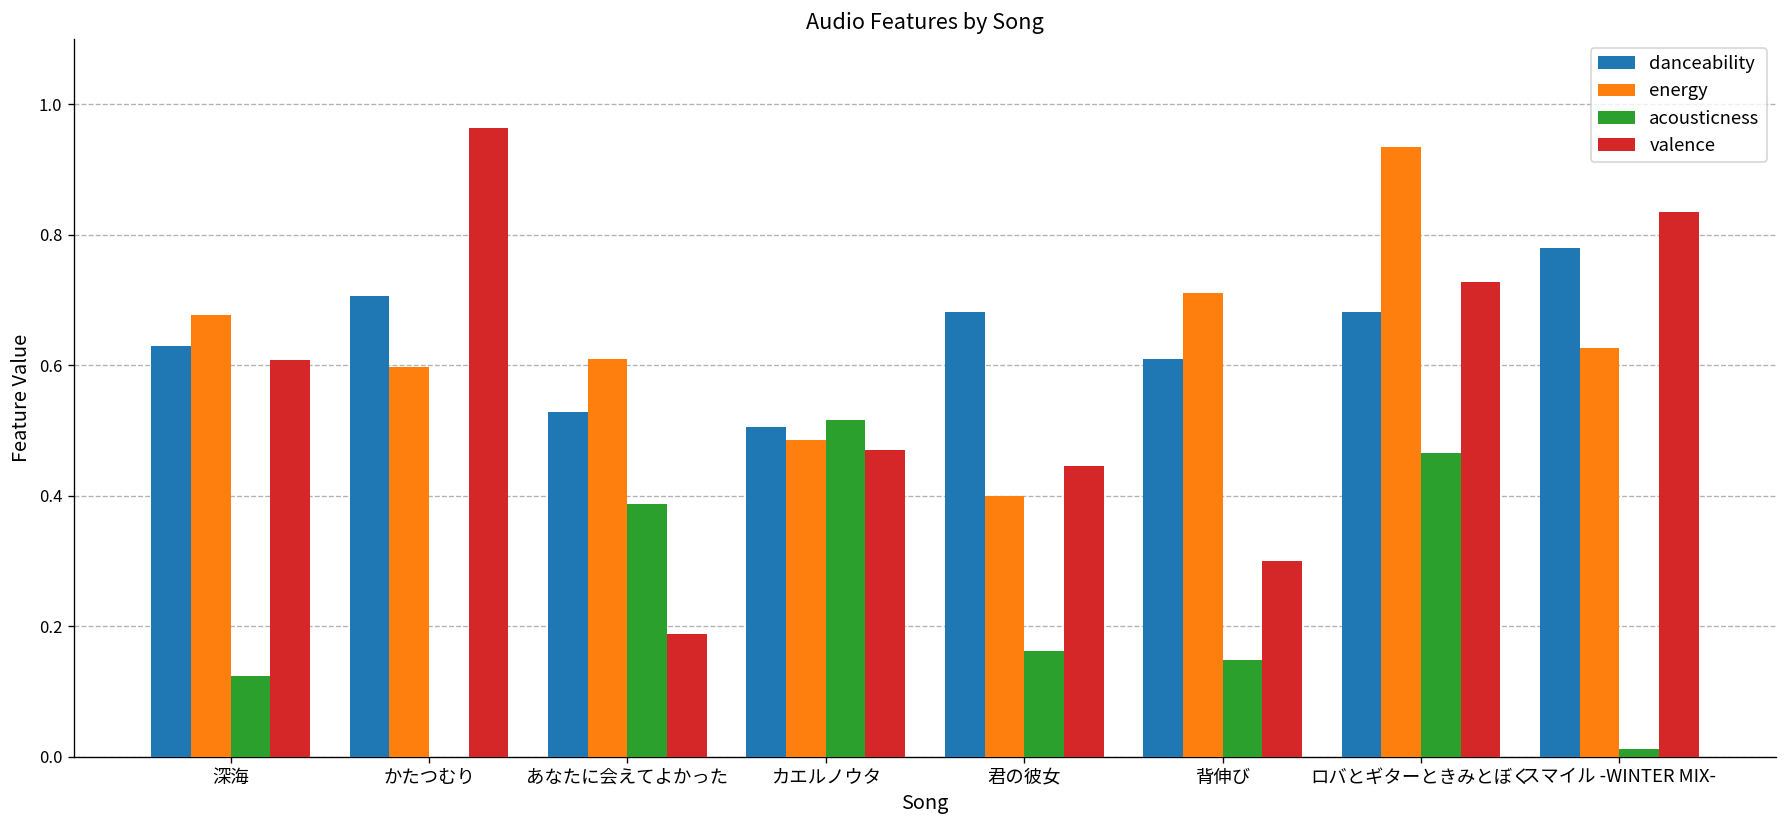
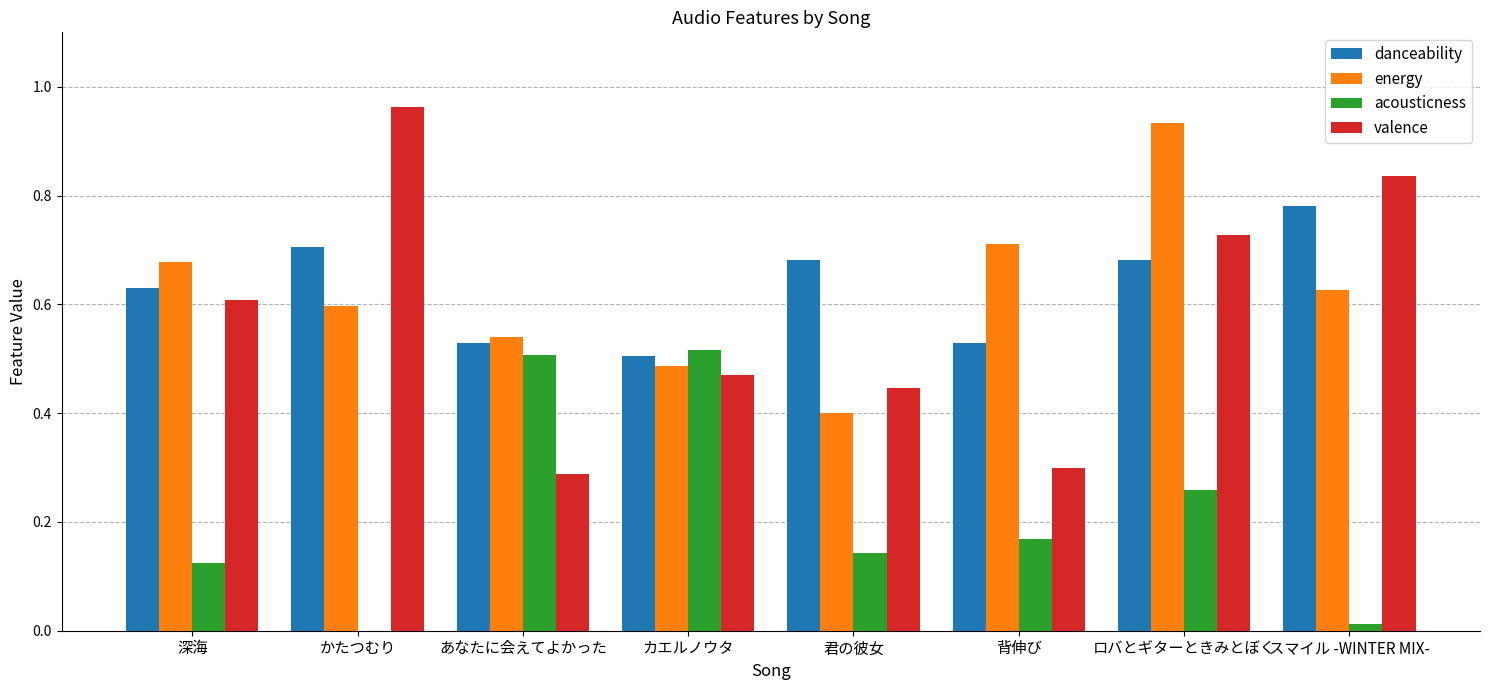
  {
    "danceability": {
      "深海": 0.63,
      "かたつむり": 0.71,
      "あなたに会えてよかった": 0.53,
      "カエルノウタ": 0.51,
      "君の彼女": 0.68,
-     "背伸び": 0.61,
+     "背伸び": 0.53,
      "ロバとギターときみとぼく": 0.68,
      "スマイル -WINTER MIX-": 0.78
    },
    "energy": {
      "深海": 0.68,
      "かたつむり": 0.60,
-     "あなたに会えてよかった": 0.61,
+     "あなたに会えてよかった": 0.54,
      "カエルノウタ": 0.49,
      "君の彼女": 0.40,
      "背伸び": 0.71,
      "ロバとギターときみとぼく": 0.93,
      "スマイル -WINTER MIX-": 0.63
    },
    "acousticness": {
      "深海": 0.12,
-     "あなたに会えてよかった": 0.39,
+     "あなたに会えてよかった": 0.51,
      "カエルノウタ": 0.52,
-     "君の彼女": 0.16,
-     "背伸び": 0.15,
-     "ロバとギターときみとぼく": 0.47,
+     "君の彼女": 0.14,
+     "背伸び": 0.17,
+     "ロバとギターときみとぼく": 0.26,
      "スマイル -WINTER MIX-": 0.01
    },
    "valence": {
      "深海": 0.61,
      "かたつむり": 0.96,
-     "あなたに会えてよかった": 0.19,
+     "あなたに会えてよかった": 0.29,
      "カエルノウタ": 0.47,
      "君の彼女": 0.45,
      "背伸び": 0.30,
      "ロバとギターときみとぼく": 0.73,
      "スマイル -WINTER MIX-": 0.84
    }
  }
